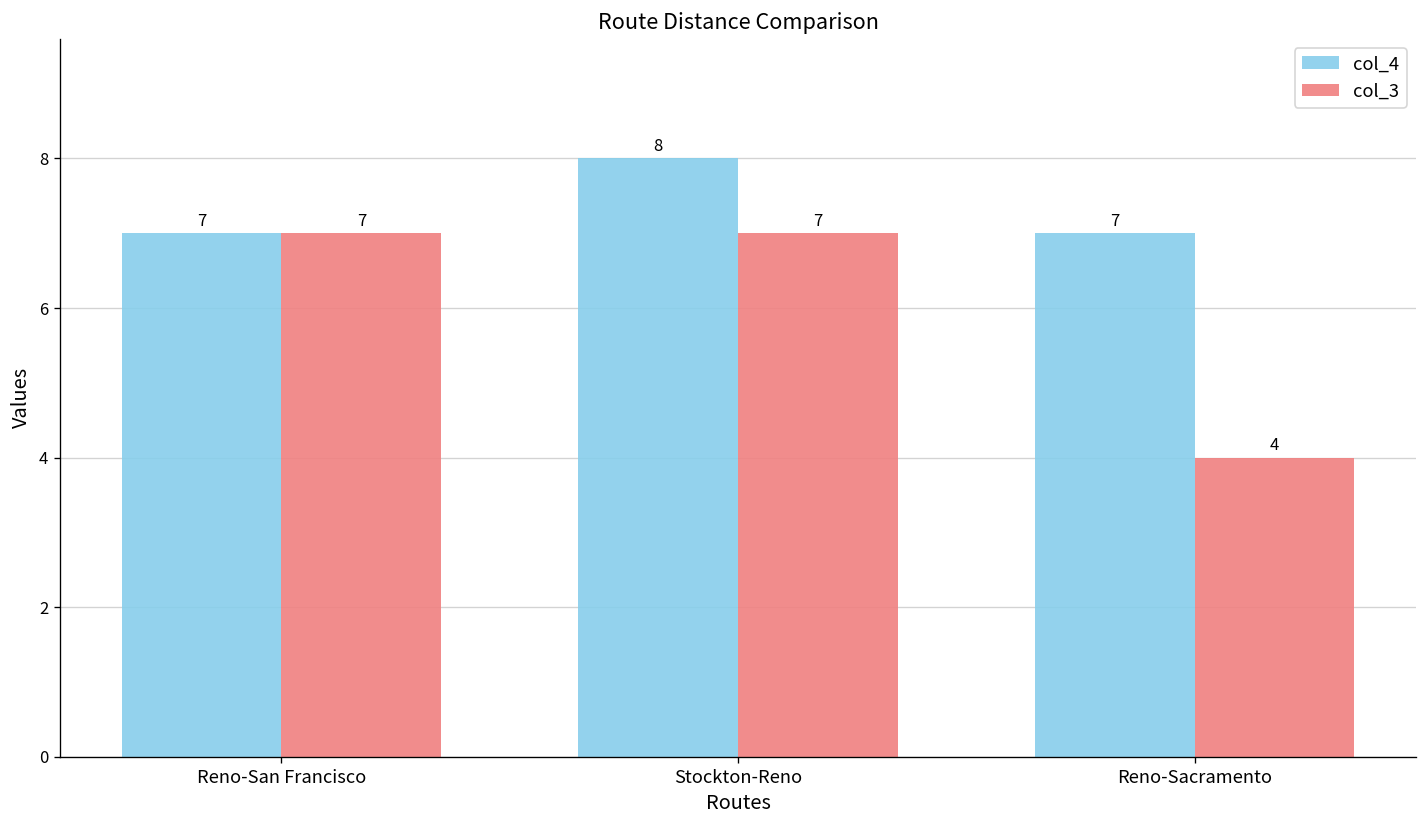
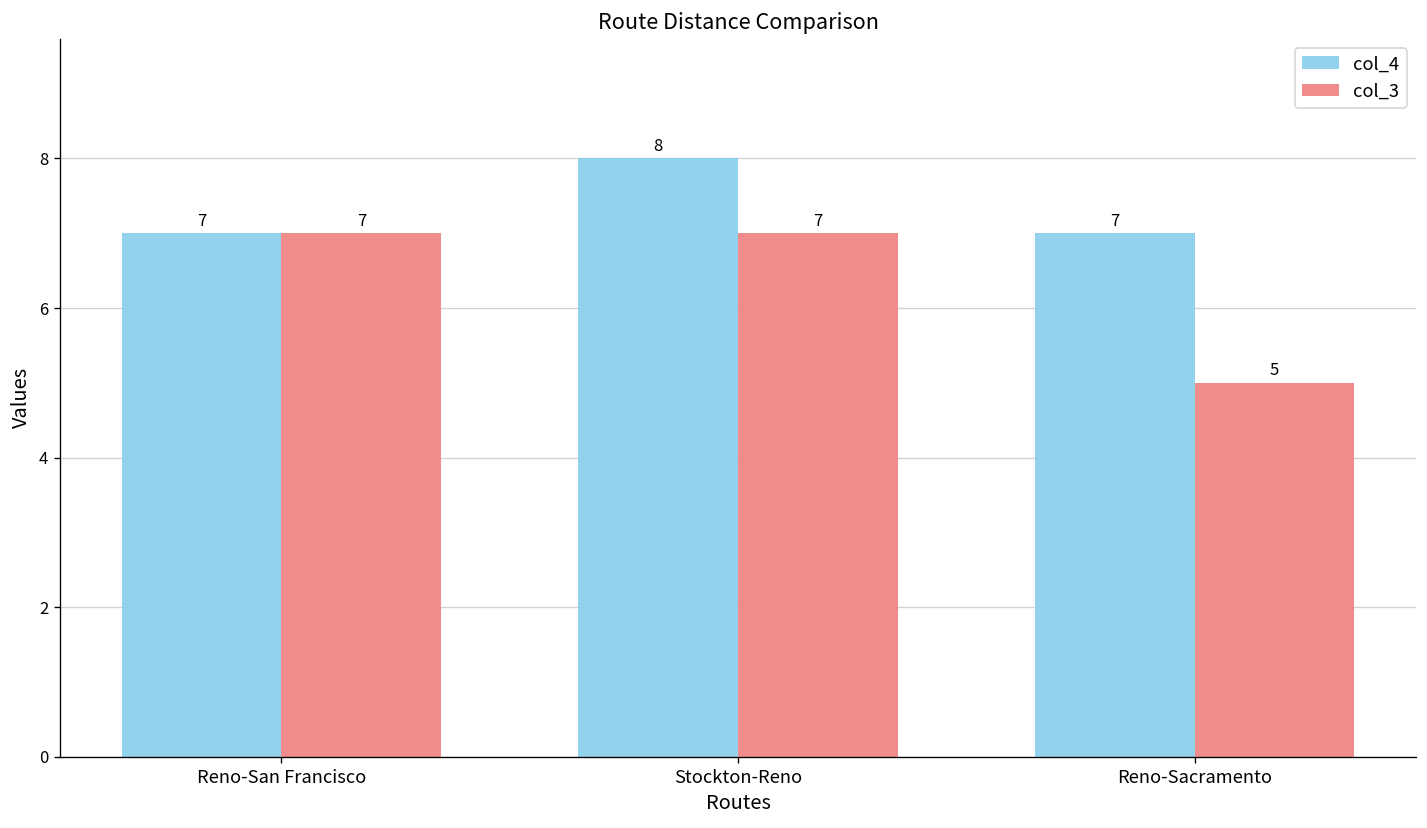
  {
    "col_4": {
      "Reno-San Francisco": 7,
      "Stockton-Reno": 8,
      "Reno-Sacramento": 7
    },
    "col_3": {
      "Reno-San Francisco": 7,
      "Stockton-Reno": 7,
-     "Reno-Sacramento": 4
+     "Reno-Sacramento": 5
    }
  }
